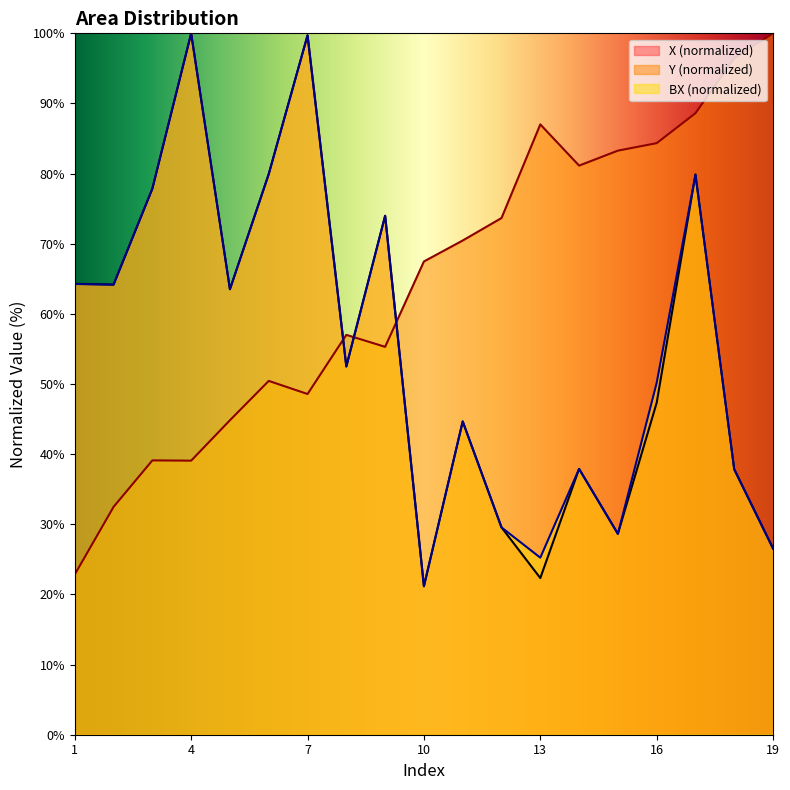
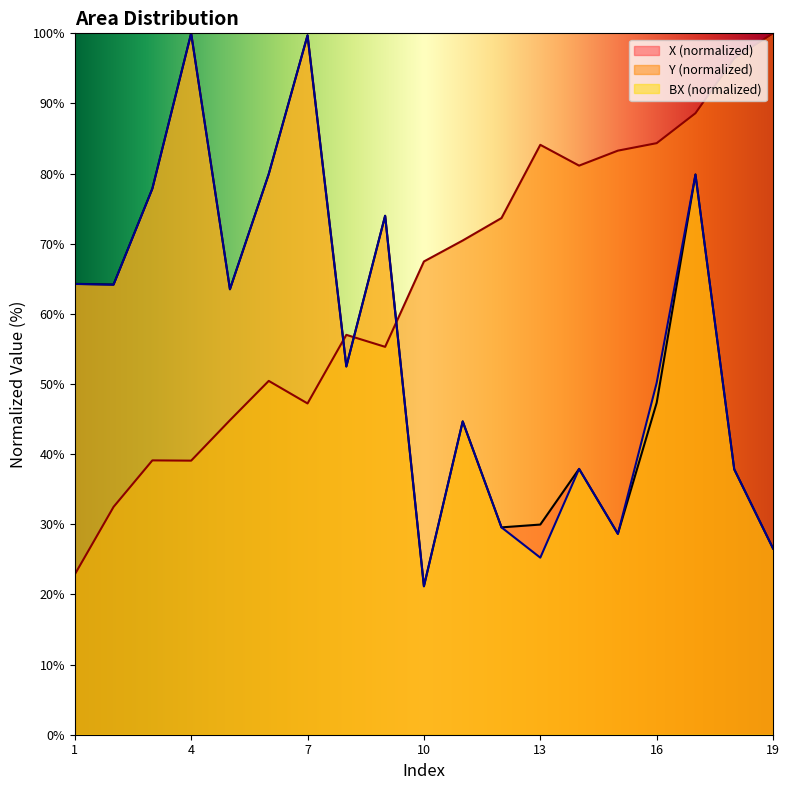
  {
    "X (normalized)": {
-     "13": "22%",
+     "13": "30%",
      "16": "47%"
    },
    "Y (normalized)": {
      "1": "23%",
      "4": "39%",
-     "7": "49%",
+     "7": "47%",
      "10": "67%",
-     "13": "87%",
+     "13": "84%",
      "16": "84%",
      "19": "100%"
    },
    "BX (normalized)": {
      "13": "25%",
      "16": "50%"
    }
  }
